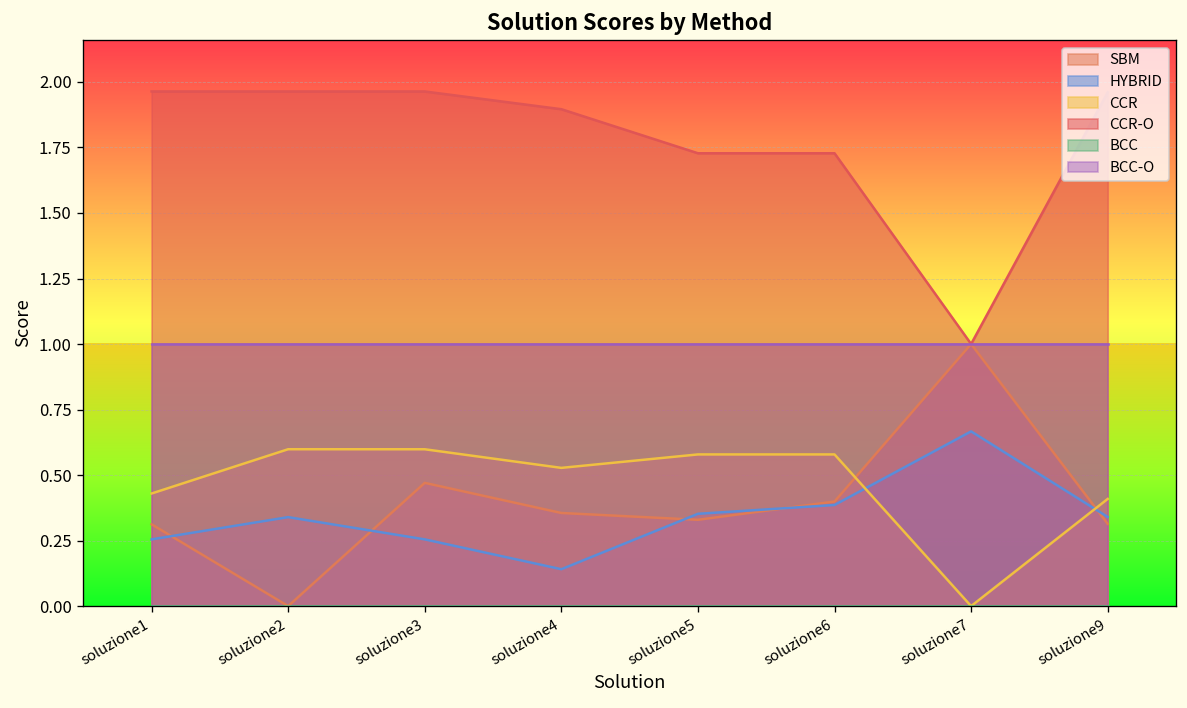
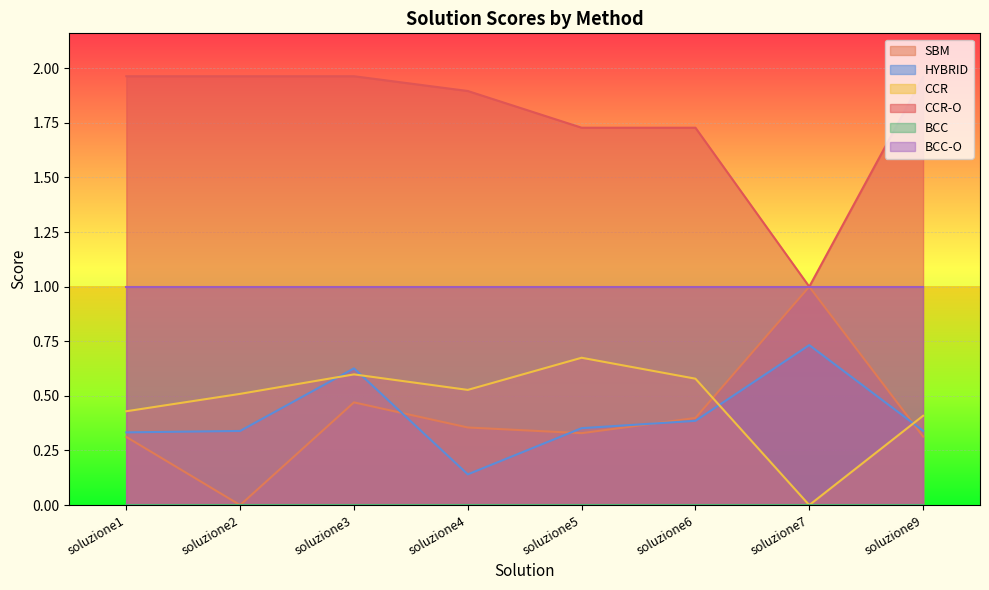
  {
    "HYBRID": {
-     "soluzione1": 0.25,
+     "soluzione1": 0.33,
      "soluzione2": 0.34,
-     "soluzione3": 0.25,
+     "soluzione3": 0.63,
      "soluzione4": 0.14,
      "soluzione5": 0.35,
      "soluzione6": 0.39,
-     "soluzione7": 0.67,
+     "soluzione7": 0.73,
      "soluzione9": 0.34
    },
    "CCR": {
      "soluzione1": 0.43,
-     "soluzione2": 0.60,
+     "soluzione2": 0.51,
      "soluzione3": 0.60,
      "soluzione4": 0.53,
-     "soluzione5": 0.58,
+     "soluzione5": 0.67,
      "soluzione6": 0.58,
      "soluzione9": 0.41
    },
    "BCC": {
      "soluzione1": 0.00,
      "soluzione3": 0.00,
      "soluzione4": 0.00,
      "soluzione5": 0.00,
      "soluzione6": 0.00,
      "soluzione9": 0.00
    },
    "BCC-O": {
      "soluzione1": 1.00,
      "soluzione2": 1.00,
      "soluzione3": 1.00,
      "soluzione4": 1.00,
      "soluzione5": 1.00,
      "soluzione6": 1.00,
      "soluzione9": 1.00
    }
  }
